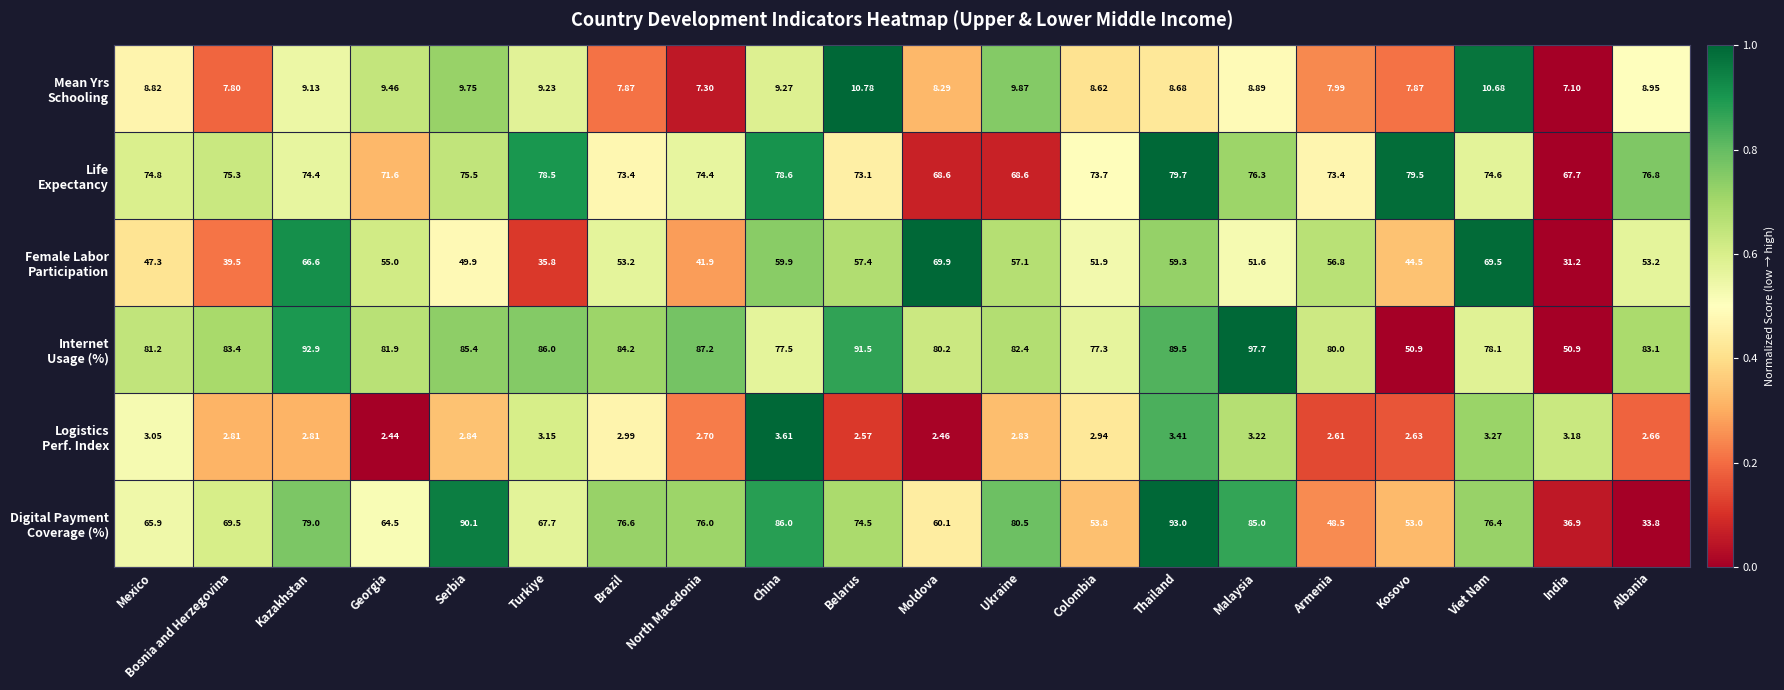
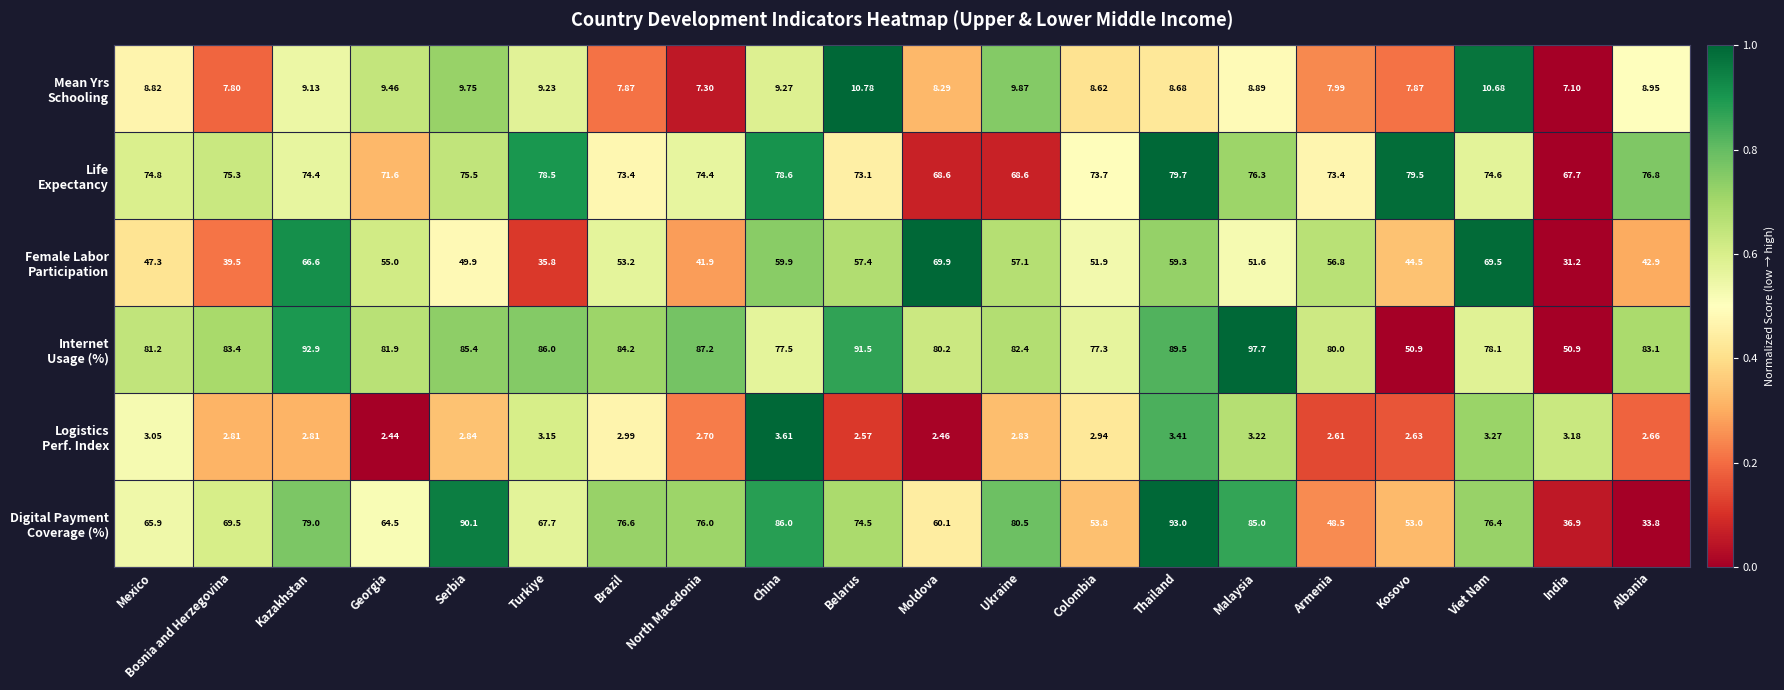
  {
    "Mean Yrs Schooling": {
      "Mexico": 8.82,
      "Bosnia and Herzegovina": 7.80,
      "Kazakhstan": 9.13,
      "Georgia": 9.46,
      "Serbia": 9.75,
      "Turkiye": 9.23,
      "Brazil": 7.87,
      "North Macedonia": 7.30,
      "China": 9.27,
      "Belarus": 10.78,
      "Moldova": 8.29,
      "Ukraine": 9.87,
      "Colombia": 8.62,
      "Thailand": 8.68,
      "Malaysia": 8.89,
      "Armenia": 7.99,
      "Kosovo": 7.87,
      "Viet Nam": 10.68,
      "India": 7.10,
      "Albania": 8.95
    },
    "Life Expectancy": {
      "Mexico": 74.8,
      "Bosnia and Herzegovina": 75.3,
      "Kazakhstan": 74.4,
      "Georgia": 71.6,
      "Serbia": 75.5,
      "Turkiye": 78.5,
      "Brazil": 73.4,
      "North Macedonia": 74.4,
      "China": 78.6,
      "Belarus": 73.1,
      "Moldova": 68.6,
      "Ukraine": 68.6,
      "Colombia": 73.7,
      "Thailand": 79.7,
      "Malaysia": 76.3,
      "Armenia": 73.4,
      "Kosovo": 79.5,
      "Viet Nam": 74.6,
      "India": 67.7,
      "Albania": 76.8
    },
    "Female Labor Participation": {
      "Mexico": 47.3,
      "Bosnia and Herzegovina": 39.5,
      "Kazakhstan": 66.6,
      "Georgia": 55.0,
      "Serbia": 49.9,
      "Turkiye": 35.8,
      "Brazil": 53.2,
      "North Macedonia": 41.9,
      "China": 59.9,
      "Belarus": 57.4,
      "Moldova": 69.9,
      "Ukraine": 57.1,
      "Colombia": 51.9,
      "Thailand": 59.3,
      "Malaysia": 51.6,
      "Armenia": 56.8,
      "Kosovo": 44.5,
      "Viet Nam": 69.5,
      "India": 31.2,
-     "Albania": 53.2
+     "Albania": 42.9
    },
    "Internet Usage (%)": {
      "Mexico": 81.2,
      "Bosnia and Herzegovina": 83.4,
      "Kazakhstan": 92.9,
      "Georgia": 81.9,
      "Serbia": 85.4,
      "Turkiye": 86.0,
      "Brazil": 84.2,
      "North Macedonia": 87.2,
      "China": 77.5,
      "Belarus": 91.5,
      "Moldova": 80.2,
      "Ukraine": 82.4,
      "Colombia": 77.3,
      "Thailand": 89.5,
      "Malaysia": 97.7,
      "Armenia": 80.0,
      "Kosovo": 50.9,
      "Viet Nam": 78.1,
      "India": 50.9,
      "Albania": 83.1
    },
    "Logistics Perf. Index": {
      "Mexico": 3.05,
      "Bosnia and Herzegovina": 2.81,
      "Kazakhstan": 2.81,
      "Georgia": 2.44,
      "Serbia": 2.84,
      "Turkiye": 3.15,
      "Brazil": 2.99,
      "North Macedonia": 2.70,
      "China": 3.61,
      "Belarus": 2.57,
      "Moldova": 2.46,
      "Ukraine": 2.83,
      "Colombia": 2.94,
      "Thailand": 3.41,
      "Malaysia": 3.22,
      "Armenia": 2.61,
      "Kosovo": 2.63,
      "Viet Nam": 3.27,
      "India": 3.18,
      "Albania": 2.66
    },
    "Digital Payment Coverage (%)": {
      "Mexico": 65.9,
      "Bosnia and Herzegovina": 69.5,
      "Kazakhstan": 79.0,
      "Georgia": 64.5,
      "Serbia": 90.1,
      "Turkiye": 67.7,
      "Brazil": 76.6,
      "North Macedonia": 76.0,
      "China": 86.0,
      "Belarus": 74.5,
      "Moldova": 60.1,
      "Ukraine": 80.5,
      "Colombia": 53.8,
      "Thailand": 93.0,
      "Malaysia": 85.0,
      "Armenia": 48.5,
      "Kosovo": 53.0,
      "Viet Nam": 76.4,
      "India": 36.9,
      "Albania": 33.8
    }
  }
